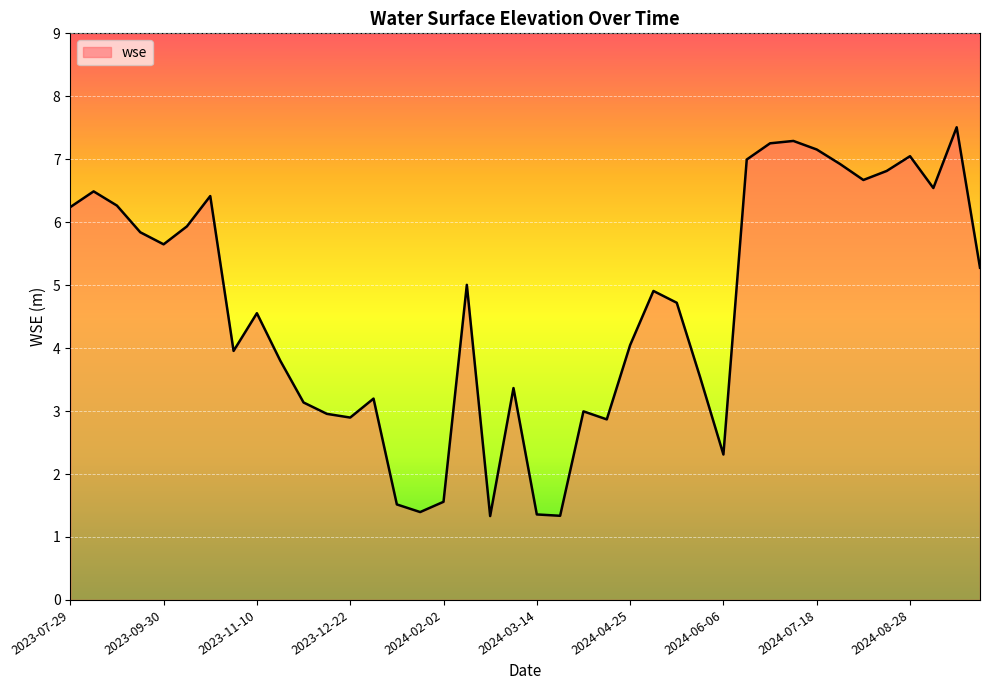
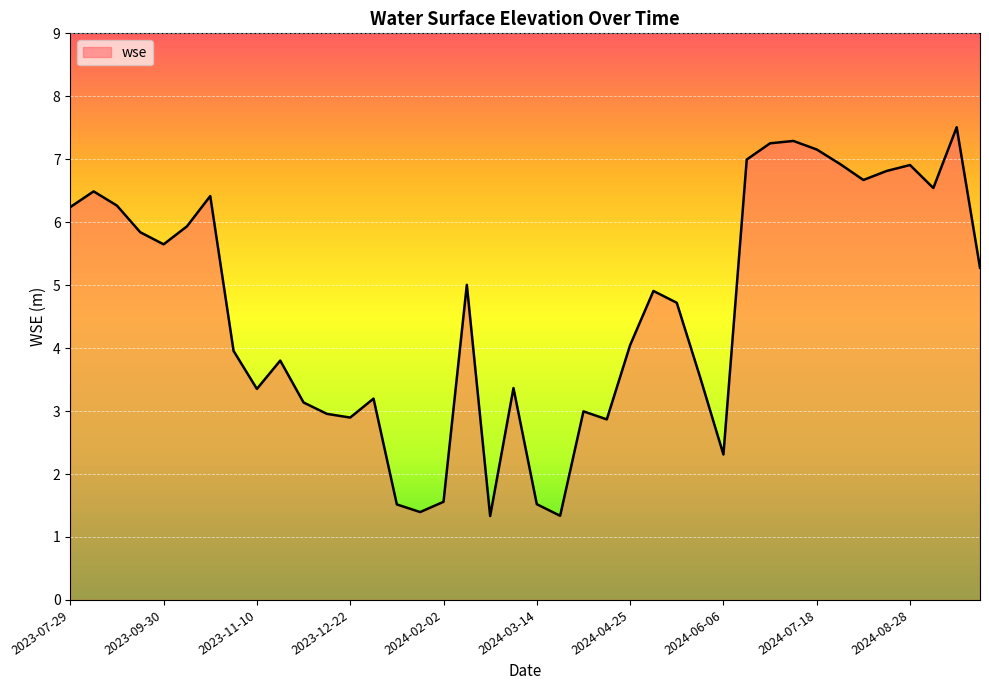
  {
    "2023-07-29": 6.2,
    "2023-09-30": 5.6,
-   "2023-11-10": 4.6,
+   "2023-11-10": 3.4,
    "2023-12-22": 2.9,
    "2024-02-02": 1.6,
-   "2024-03-14": 1.4,
+   "2024-03-14": 1.5,
    "2024-04-25": 4.0,
    "2024-06-06": 2.3,
    "2024-07-18": 7.2,
-   "2024-08-28": 7.0
+   "2024-08-28": 6.9
  }
